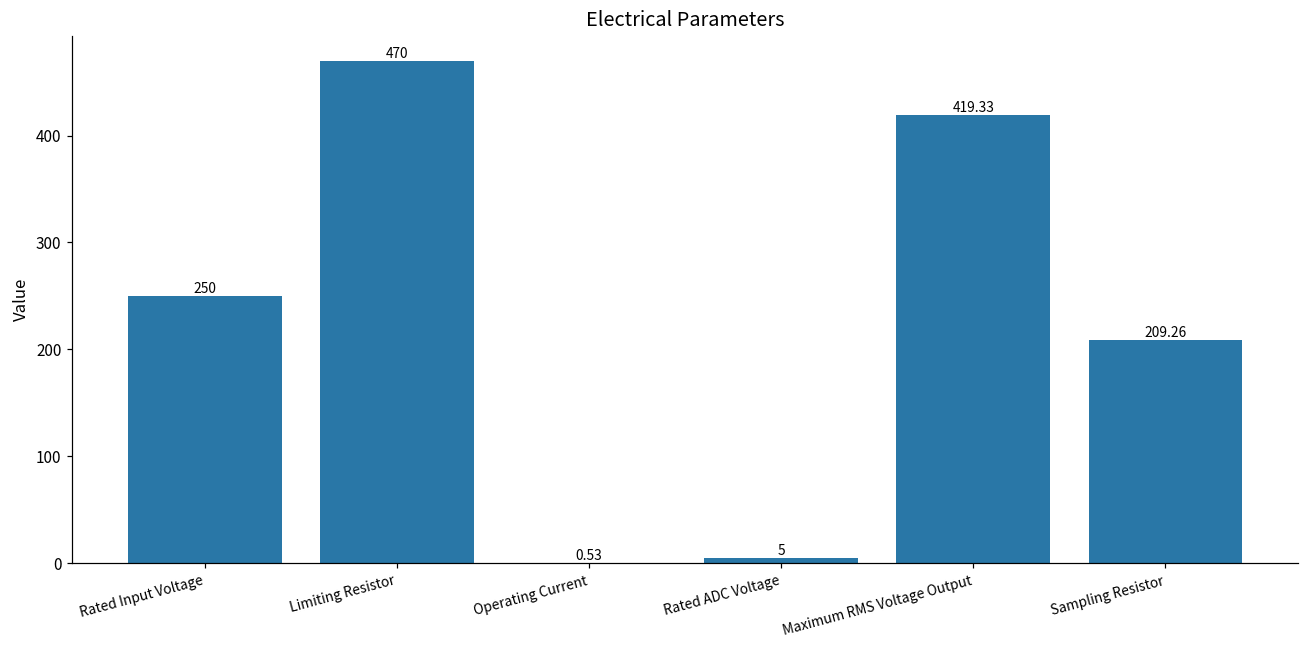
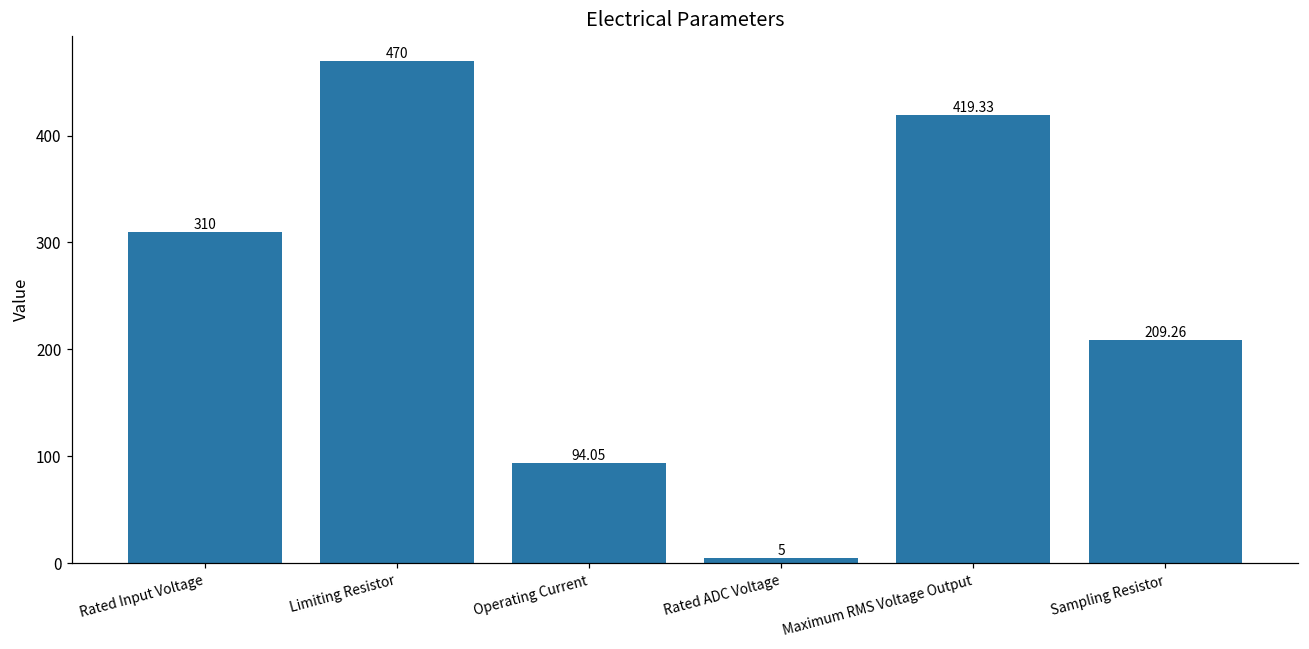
  {
-   "Rated Input Voltage": 250,
+   "Rated Input Voltage": 310,
    "Limiting Resistor": 470,
-   "Operating Current": 0.53,
+   "Operating Current": 94.05,
    "Rated ADC Voltage": 5,
    "Maximum RMS Voltage Output": 419.33,
    "Sampling Resistor": 209.26
  }
